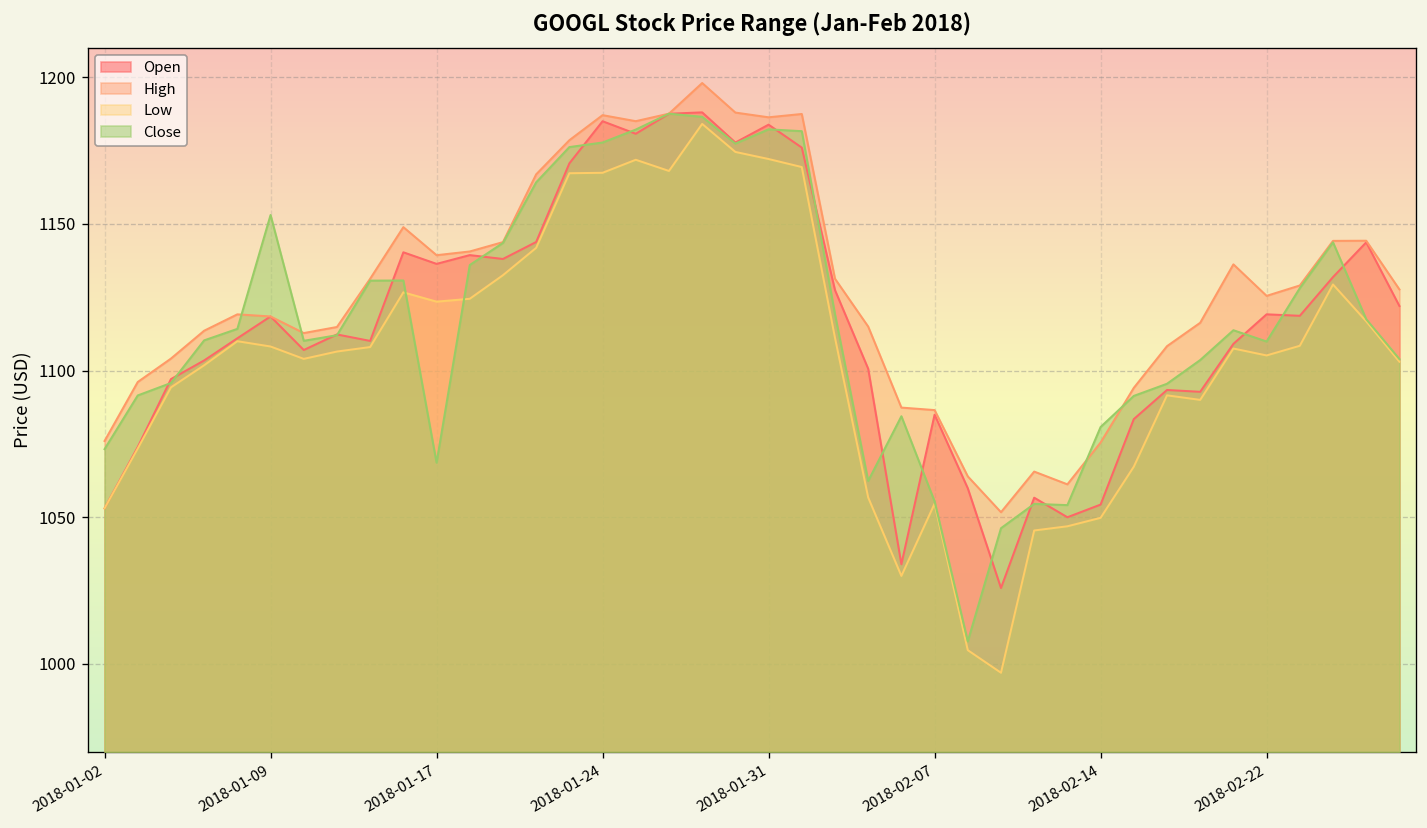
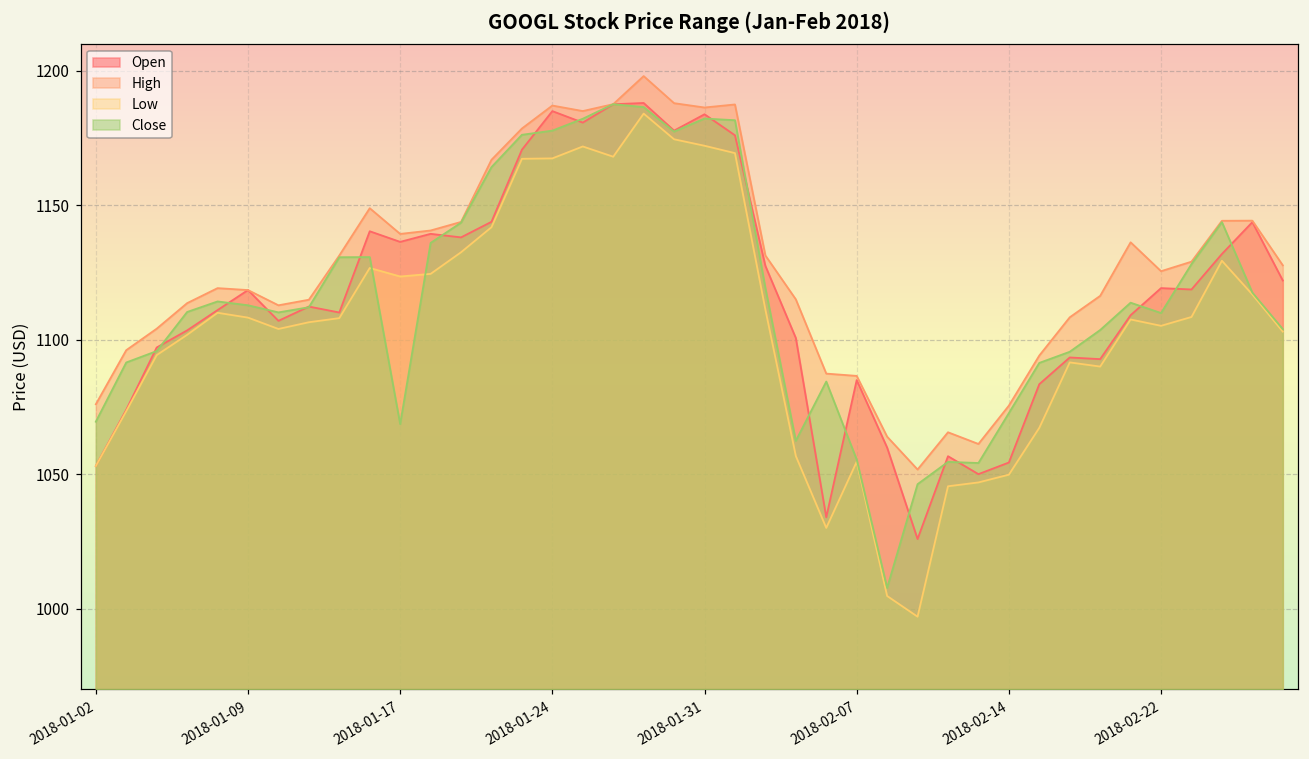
  {
    "Close": {
-     "2018-01-02": 1073,
-     "2018-01-09": 1153,
+     "2018-01-02": 1069,
+     "2018-01-09": 1113,
      "2018-01-17": 1069,
      "2018-01-24": 1178,
      "2018-01-31": 1182,
-     "2018-02-14": 1081,
+     "2018-02-14": 1073,
      "2018-02-22": 1110
    }
  }
